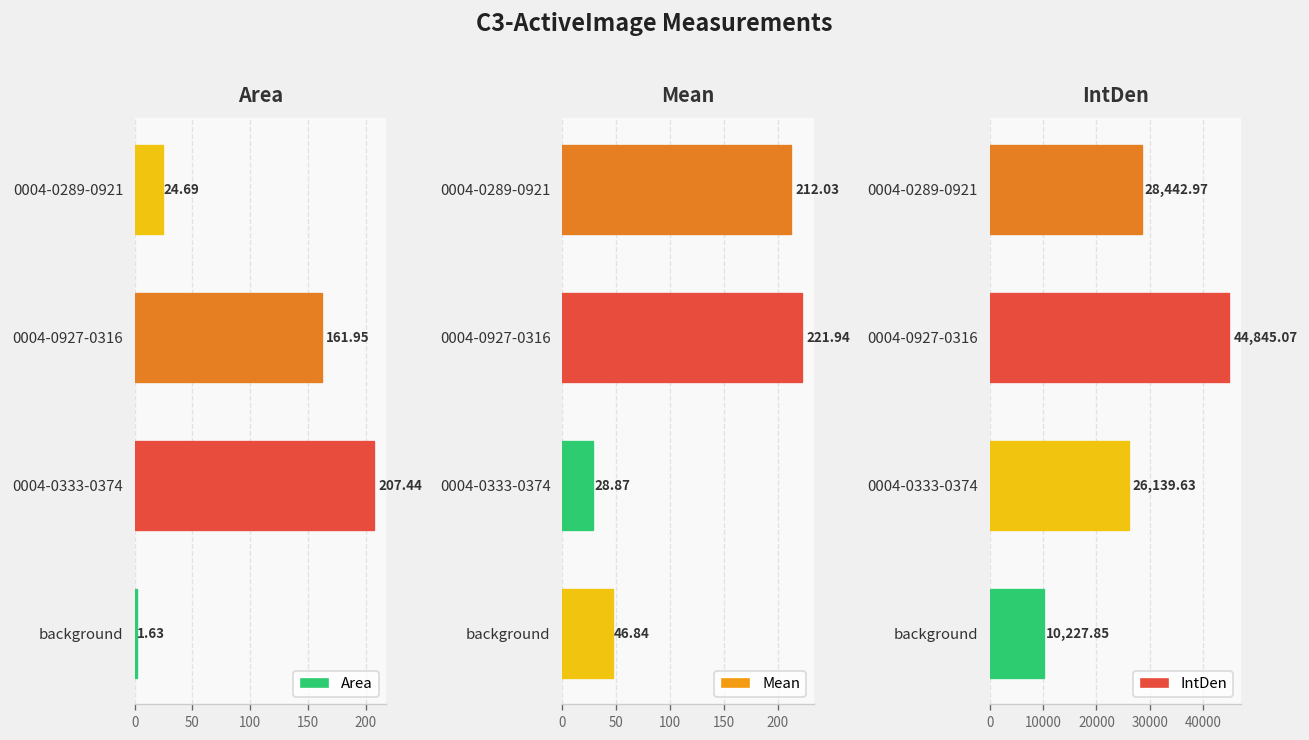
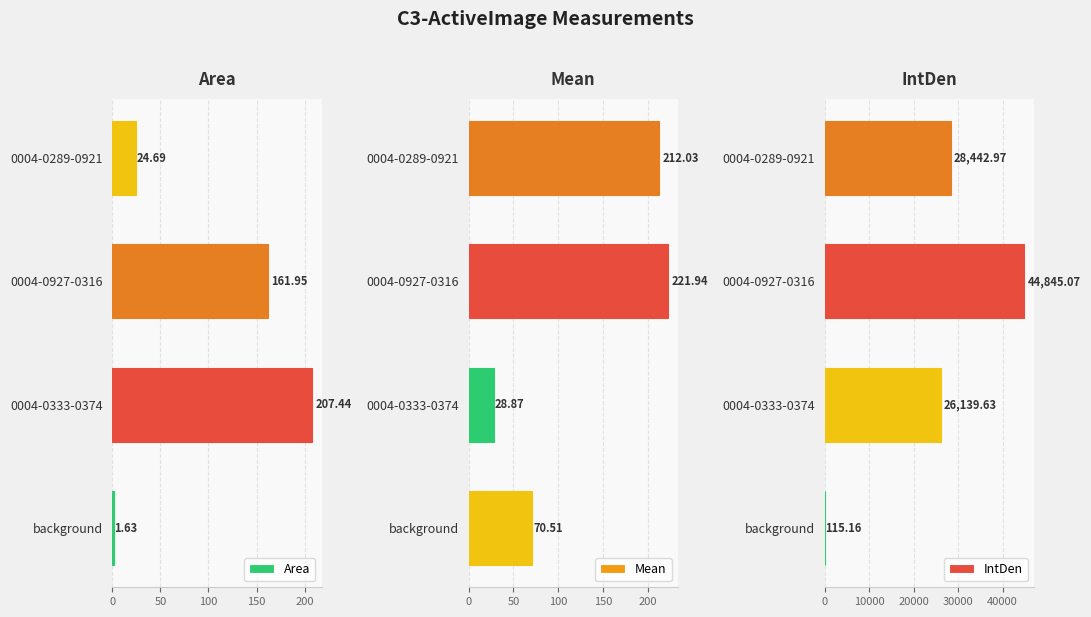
  {
    "Area": {
      "0004-0289-0921": "24.69",
      "0004-0927-0316": "161.95",
      "0004-0333-0374": "207.44",
      "background": "1.63"
    },
    "Mean": {
      "0004-0289-0921": "212.03",
      "0004-0927-0316": "221.94",
      "0004-0333-0374": "28.87",
-     "background": "46.84"
+     "background": "70.51"
    },
    "IntDen": {
      "0004-0289-0921": "28,442.97",
      "0004-0927-0316": "44,845.07",
      "0004-0333-0374": "26,139.63",
-     "background": "10,227.85"
+     "background": "115.16"
    }
  }
